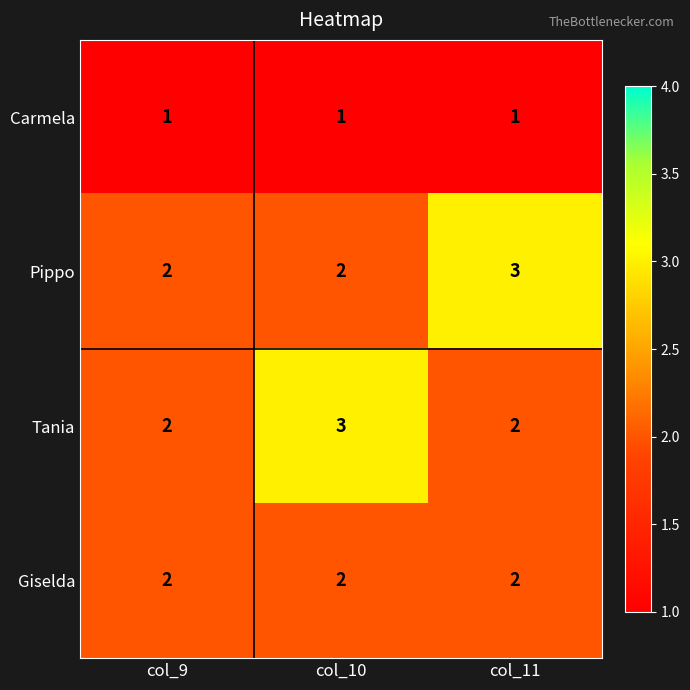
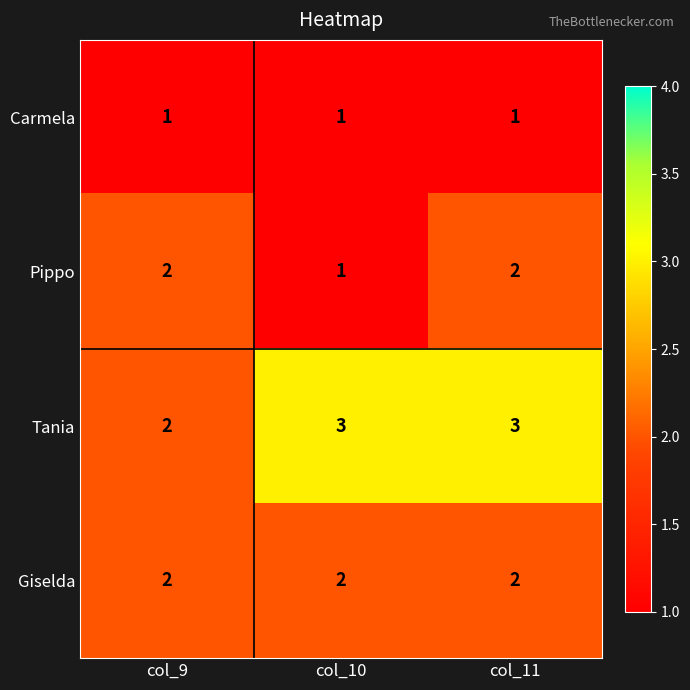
  {
    "Carmela": {
      "col_9": 1,
      "col_10": 1,
      "col_11": 1
    },
    "Pippo": {
      "col_9": 2,
-     "col_10": 2,
-     "col_11": 3
+     "col_10": 1,
+     "col_11": 2
    },
    "Tania": {
      "col_9": 2,
      "col_10": 3,
-     "col_11": 2
+     "col_11": 3
    },
    "Giselda": {
      "col_9": 2,
      "col_10": 2,
      "col_11": 2
    }
  }
